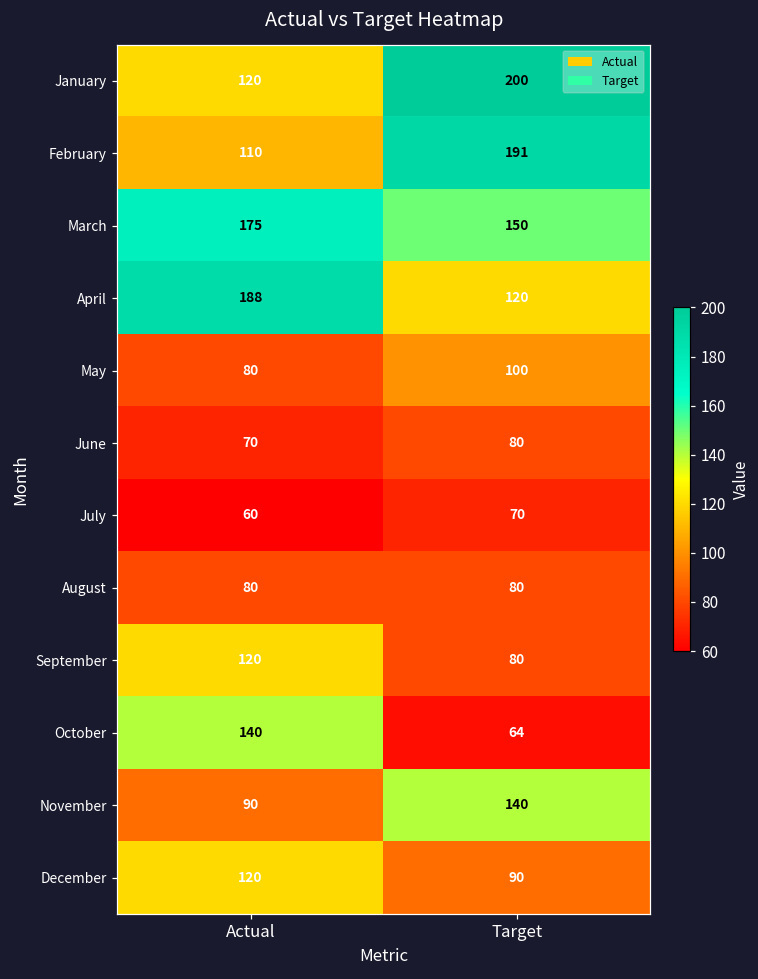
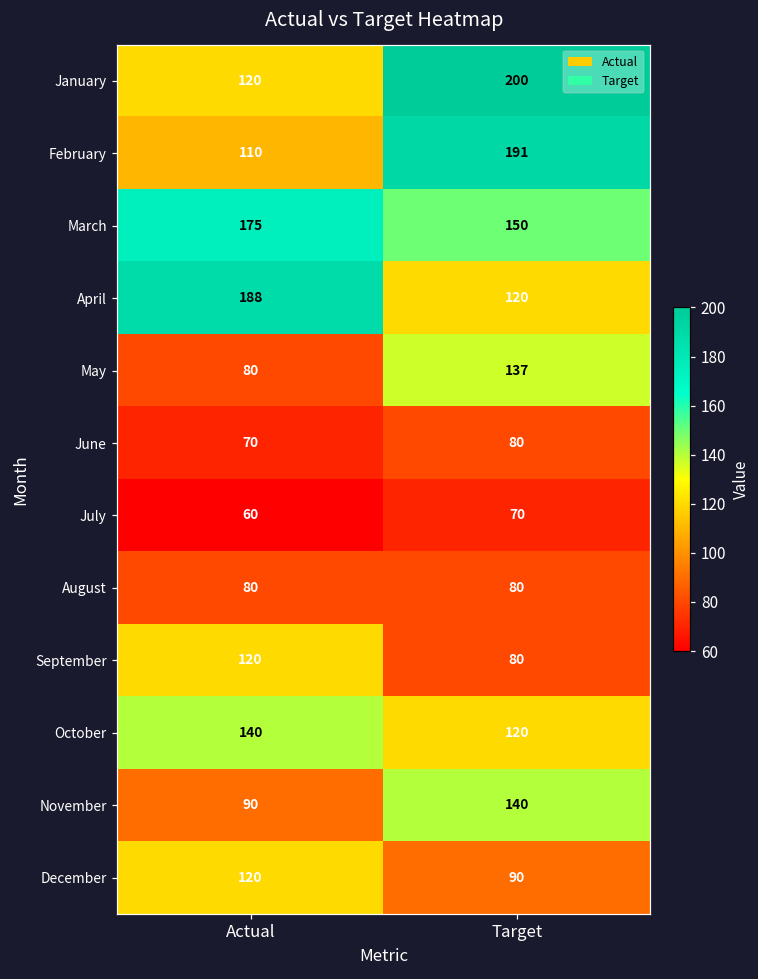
  {
    "January": {
      "Actual": 120,
      "Target": 200
    },
    "February": {
      "Actual": 110,
      "Target": 191
    },
    "March": {
      "Actual": 175,
      "Target": 150
    },
    "April": {
      "Actual": 188,
      "Target": 120
    },
    "May": {
      "Actual": 80,
-     "Target": 100
+     "Target": 137
    },
    "June": {
      "Actual": 70,
      "Target": 80
    },
    "July": {
      "Actual": 60,
      "Target": 70
    },
    "August": {
      "Actual": 80,
      "Target": 80
    },
    "September": {
      "Actual": 120,
      "Target": 80
    },
    "October": {
      "Actual": 140,
-     "Target": 64
+     "Target": 120
    },
    "November": {
      "Actual": 90,
      "Target": 140
    },
    "December": {
      "Actual": 120,
      "Target": 90
    }
  }
